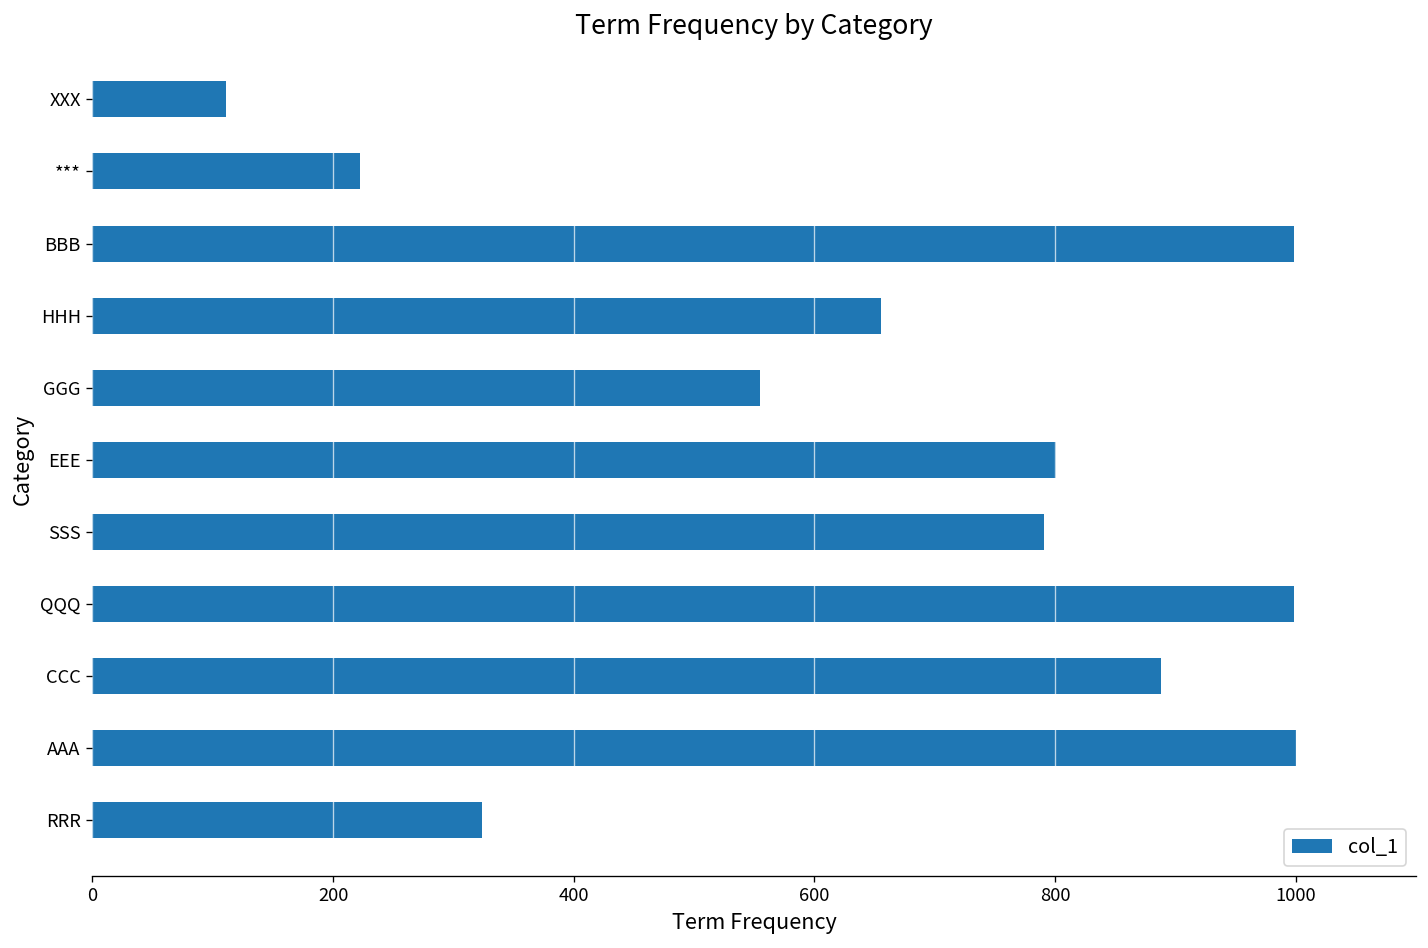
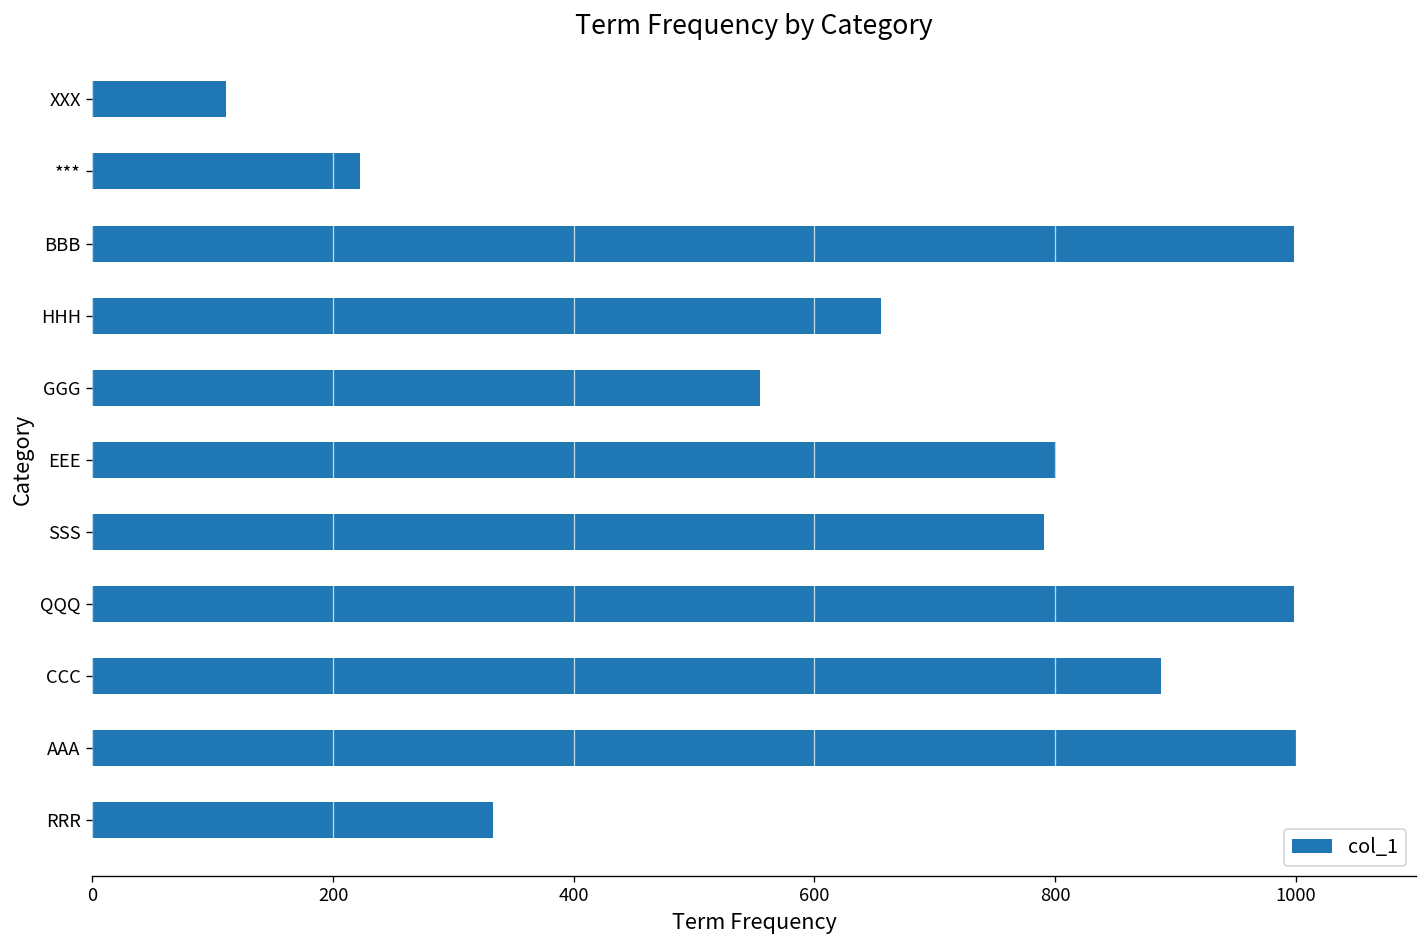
  {
    "XXX": 111,
    "***": 222,
    "BBB": 999,
    "HHH": 655,
    "GGG": 555,
    "EEE": 801,
    "SSS": 791,
    "QQQ": 999,
    "CCC": 888,
    "AAA": 1000,
-   "RRR": 324
+   "RRR": 333
  }
